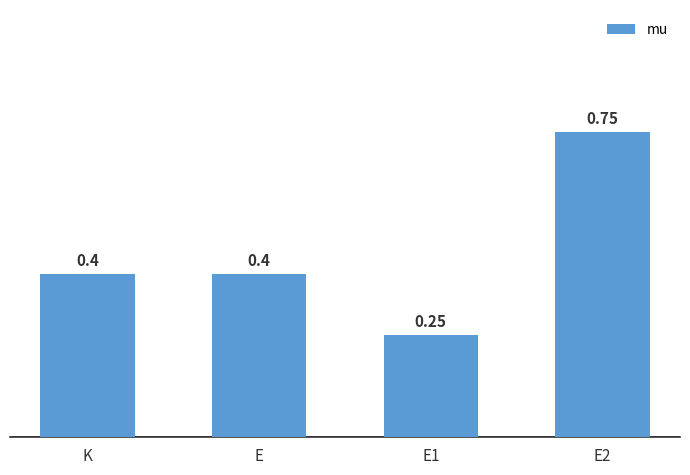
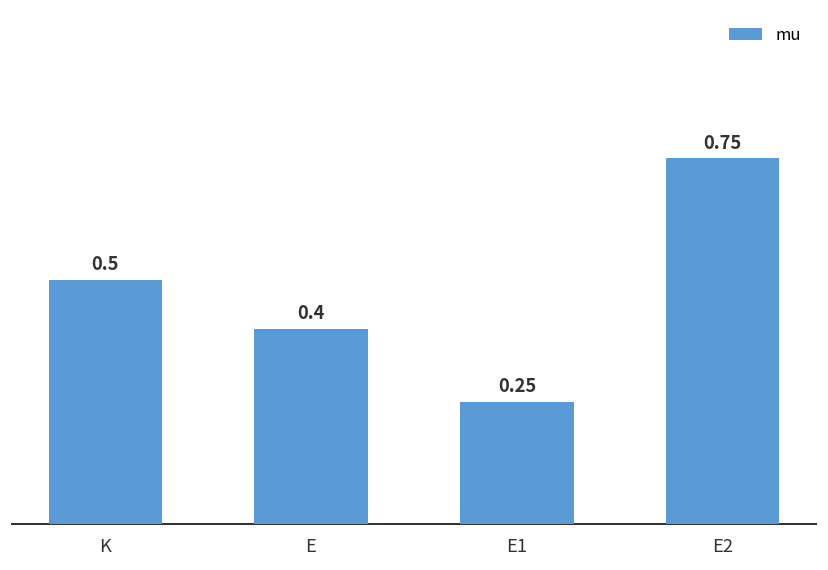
  {
-   "K": 0.4,
+   "K": 0.5,
    "E": 0.4,
    "E1": 0.25,
    "E2": 0.75
  }
